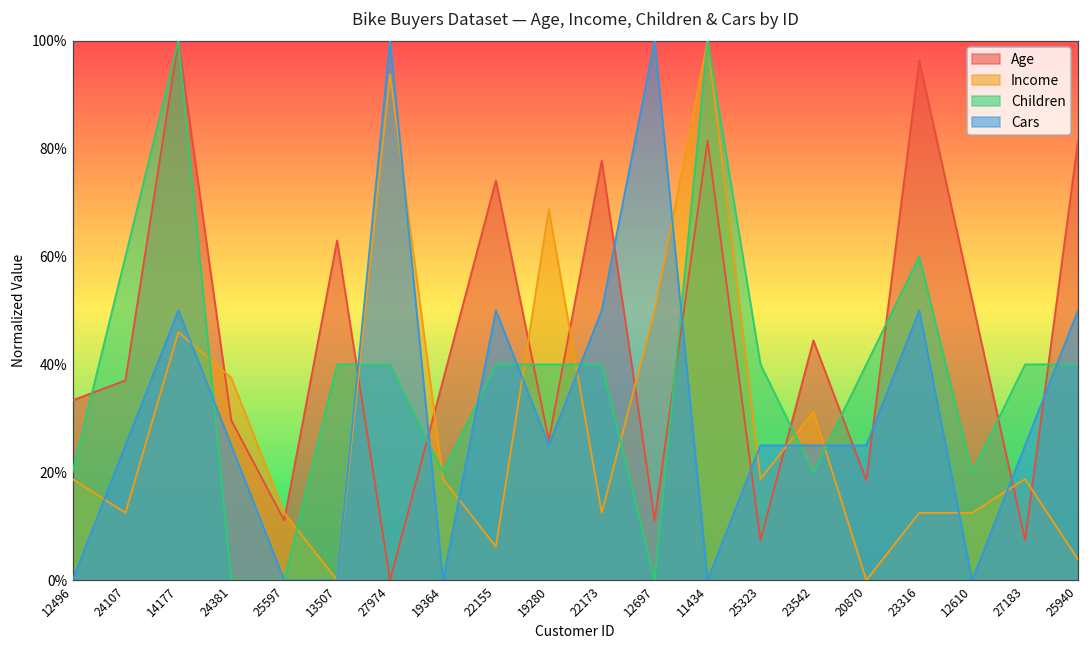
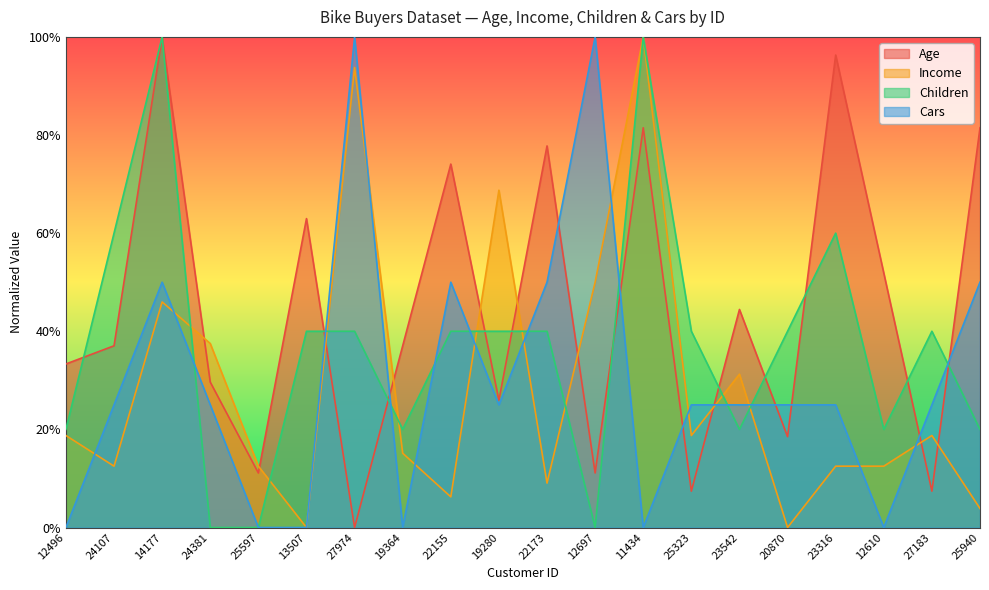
  {
    "Age": {
      "12496": "33%",
      "24107": "37%",
      "24381": "30%",
      "25597": "11%",
      "13507": "63%",
      "27974": "0%",
      "19364": "37%",
      "22155": "74%",
      "19280": "26%",
      "22173": "78%",
      "12697": "11%",
      "11434": "81%",
      "25323": "7%",
      "23542": "44%",
      "20870": "19%",
      "23316": "96%",
      "12610": "52%",
      "27183": "7%",
      "25940": "81%"
    },
    "Income": {
      "12496": "19%",
      "24107": "13%",
      "14177": "46%",
      "24381": "38%",
      "25597": "13%",
      "27974": "94%",
-     "19364": "19%",
+     "19364": "15%",
      "22155": "6%",
      "19280": "69%",
-     "22173": "13%",
+     "22173": "9%",
      "12697": "50%",
      "25323": "19%",
      "23542": "31%",
      "20870": "0%",
      "23316": "13%",
      "12610": "13%",
      "27183": "19%",
      "25940": "4%"
    },
    "Children": {
      "12496": "20%",
      "24107": "60%",
      "24381": "0%",
      "13507": "40%",
      "27974": "40%",
      "19364": "20%",
      "22155": "40%",
      "19280": "40%",
      "22173": "40%",
      "12697": "0%",
      "25323": "40%",
      "23542": "20%",
      "20870": "40%",
      "23316": "60%",
      "12610": "20%",
      "27183": "40%",
-     "25940": "40%"
+     "25940": "20%"
    },
    "Cars": {
      "12496": "0%",
      "24107": "25%",
      "14177": "50%",
      "24381": "25%",
      "27974": "100%",
      "19364": "0%",
      "22155": "50%",
      "19280": "25%",
      "22173": "50%",
      "12697": "100%",
      "11434": "0%",
      "25323": "25%",
      "23542": "25%",
      "20870": "25%",
-     "23316": "50%",
+     "23316": "25%",
      "12610": "0%",
      "27183": "25%",
      "25940": "50%"
    }
  }
